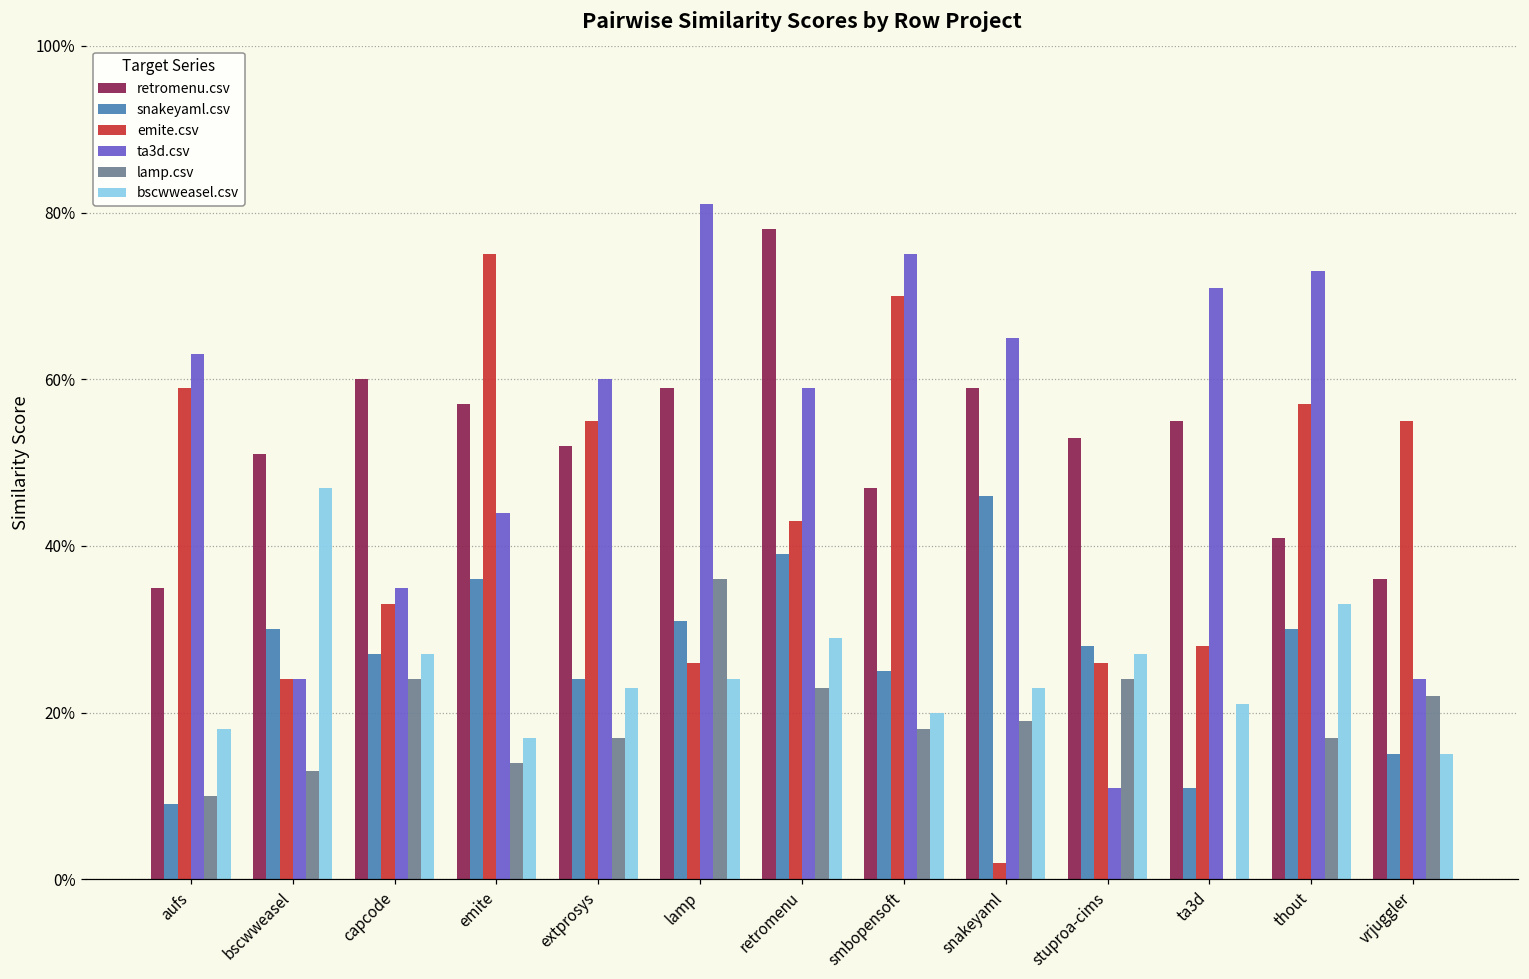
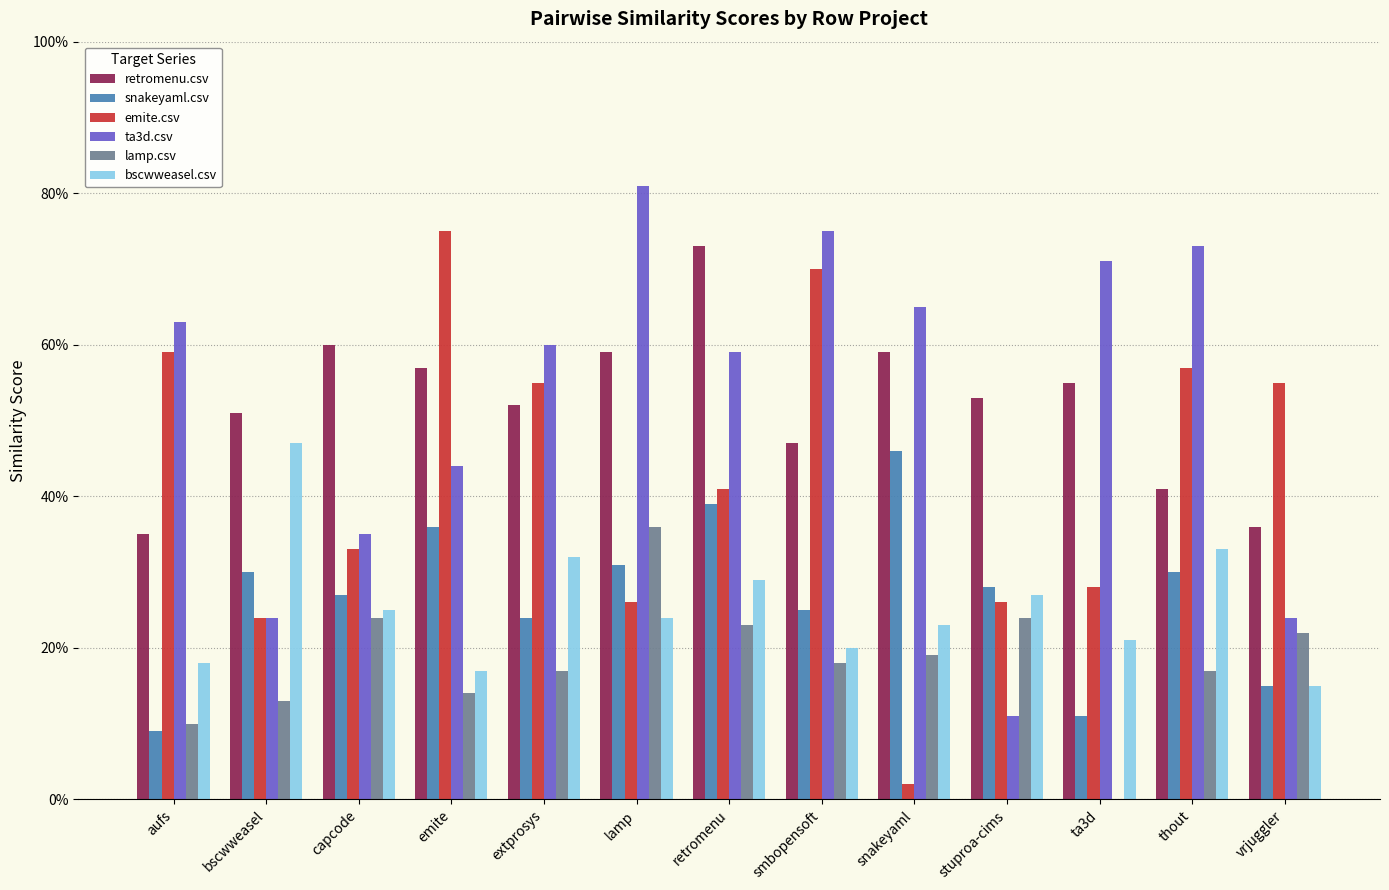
  {
    "retromenu.csv": {
      "aufs": "35%",
      "bscwweasel": "51%",
      "capcode": "60%",
      "emite": "57%",
      "extprosys": "52%",
      "lamp": "59%",
-     "retromenu": "78%",
+     "retromenu": "73%",
      "smbopensoft": "47%",
      "snakeyaml": "59%",
      "stuproa-cims": "53%",
      "ta3d": "55%",
      "thout": "41%",
      "vrjuggler": "36%"
    },
    "emite.csv": {
      "aufs": "59%",
      "bscwweasel": "24%",
      "capcode": "33%",
      "emite": "75%",
      "extprosys": "55%",
      "lamp": "26%",
-     "retromenu": "43%",
+     "retromenu": "41%",
      "smbopensoft": "70%",
      "snakeyaml": "2%",
      "stuproa-cims": "26%",
      "ta3d": "28%",
      "thout": "57%",
      "vrjuggler": "55%"
    },
    "bscwweasel.csv": {
      "aufs": "18%",
      "bscwweasel": "47%",
-     "capcode": "27%",
+     "capcode": "25%",
      "emite": "17%",
-     "extprosys": "23%",
+     "extprosys": "32%",
      "lamp": "24%",
      "retromenu": "29%",
      "smbopensoft": "20%",
      "snakeyaml": "23%",
      "stuproa-cims": "27%",
      "ta3d": "21%",
      "thout": "33%",
      "vrjuggler": "15%"
    }
  }
